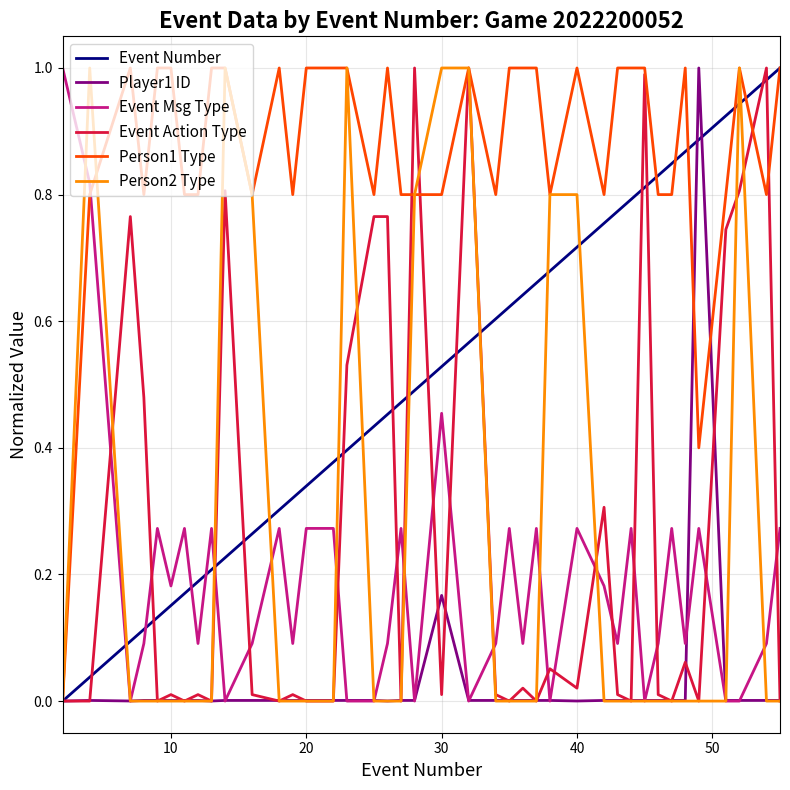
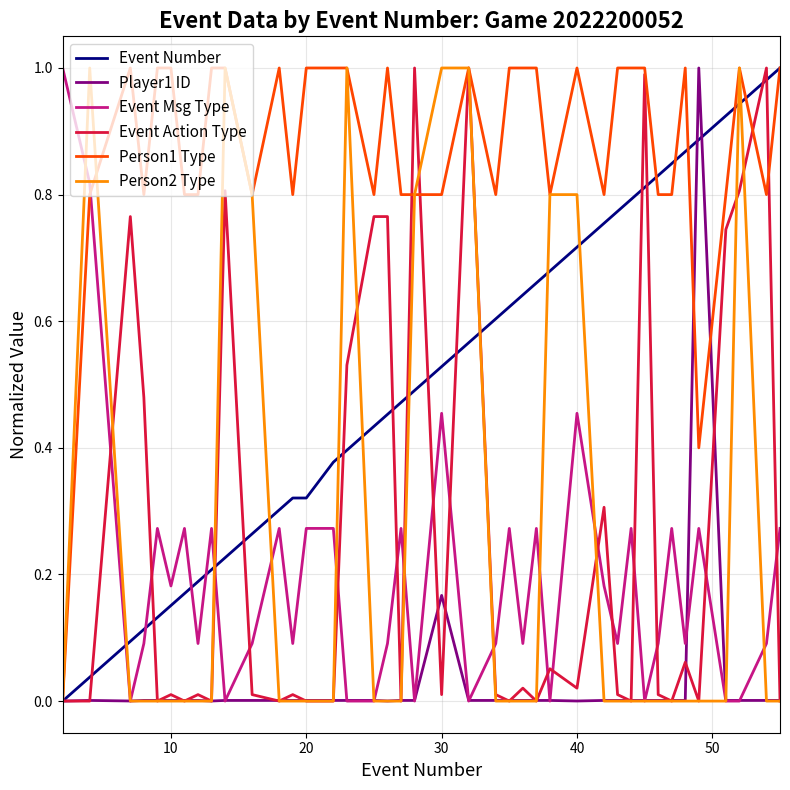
  {
    "Event Number": {
      "10": 0.15,
-     "20": 0.34,
+     "20": 0.32,
      "30": 0.53,
      "40": 0.72
    },
    "Player1 ID": {
      "30": 0.17,
      "40": 0.00
    },
    "Event Msg Type": {
      "10": 0.18,
      "20": 0.27,
      "30": 0.45,
-     "40": 0.27
+     "40": 0.45
    },
    "Event Action Type": {
      "10": 0.01,
      "30": 0.01,
      "40": 0.02
    },
    "Person1 Type": {
      "20": 1.00,
      "30": 0.80,
      "40": 1.00
    },
    "Person2 Type": {
      "30": 1.00,
      "40": 0.80
    }
  }
